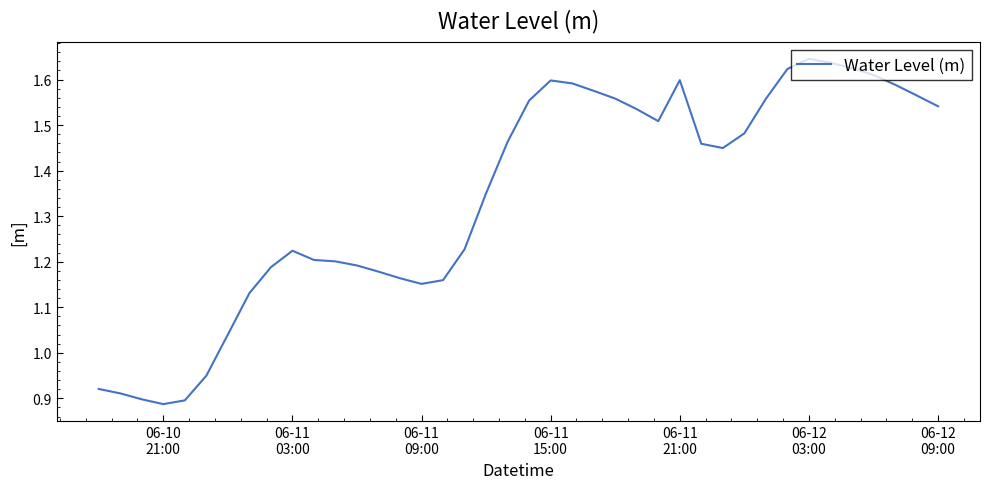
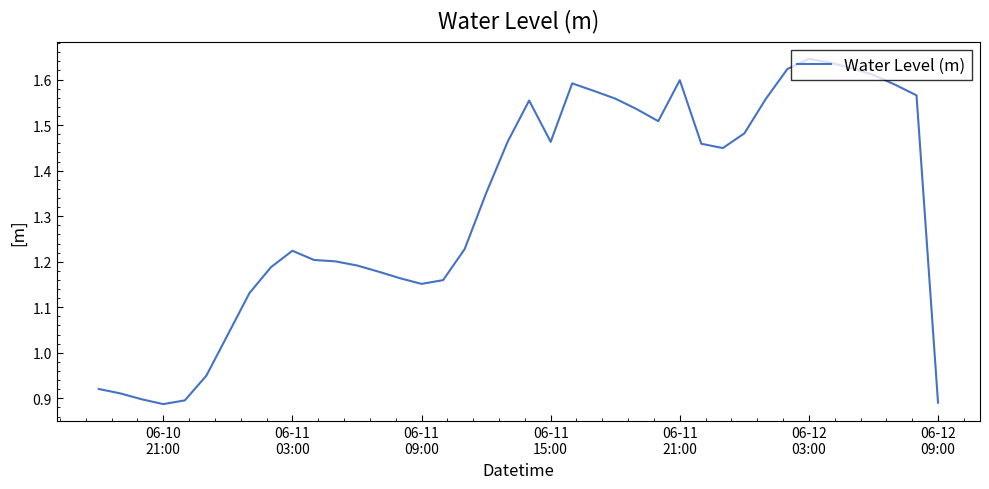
  {
    "06-10 21:00": 0.89,
    "06-11 03:00": 1.22,
    "06-11 09:00": 1.15,
-   "06-11 15:00": 1.60,
+   "06-11 15:00": 1.46,
    "06-11 21:00": 1.60,
-   "06-12 09:00": 1.54
+   "06-12 09:00": 0.89
  }
